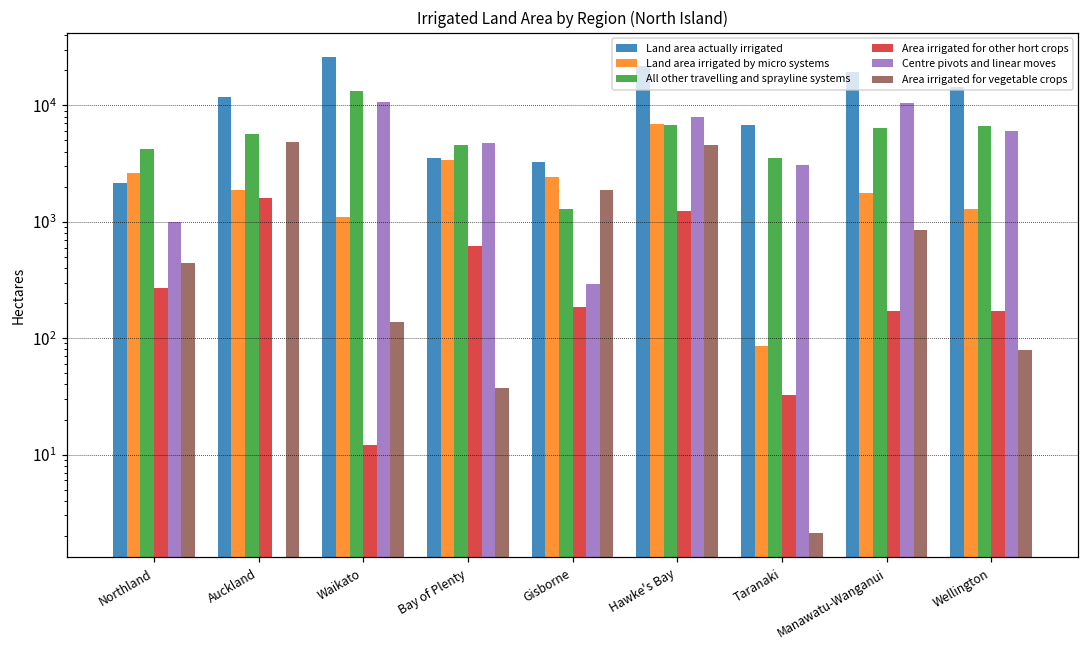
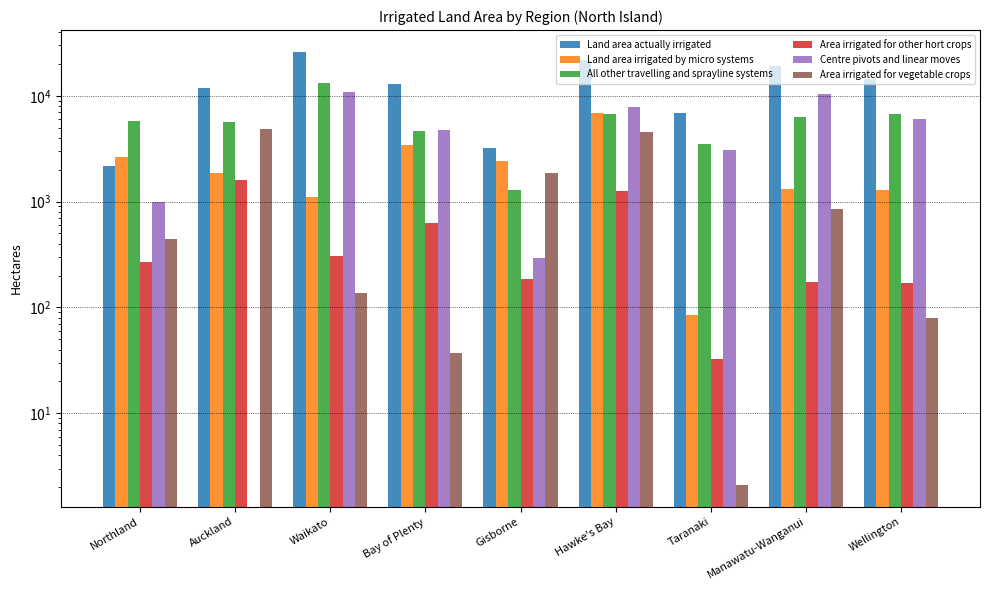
  {
    "Land area actually irrigated": {
      "Northland": 2200,
      "Auckland": 12000,
      "Waikato": 26000,
-     "Bay of Plenty": 3500,
+     "Bay of Plenty": 13000,
      "Gisborne": 3200,
      "Taranaki": 7000
    },
    "Land area irrigated by micro systems": {
      "Northland": 2600,
      "Auckland": 1900,
      "Waikato": 1100,
      "Bay of Plenty": 3400,
      "Gisborne": 2400,
      "Hawke's Bay": 7000,
      "Taranaki": 90,
-     "Manawatu-Wanganui": 1800,
+     "Manawatu-Wanganui": 1300,
      "Wellington": 1300
    },
    "All other travelling and sprayline systems": {
-     "Northland": 4200,
+     "Northland": 6000,
      "Auckland": 6000,
      "Waikato": 13000,
      "Bay of Plenty": 5000,
      "Gisborne": 1300,
      "Hawke's Bay": 7000,
      "Taranaki": 3500,
      "Manawatu-Wanganui": 6000,
      "Wellington": 7000
    },
    "Area irrigated for other hort crops": {
      "Northland": 270,
      "Auckland": 1600,
-     "Waikato": 12,
+     "Waikato": 310,
      "Bay of Plenty": 600,
      "Gisborne": 190,
      "Hawke's Bay": 1200,
      "Taranaki": 33,
      "Manawatu-Wanganui": 170,
      "Wellington": 170
    },
    "Centre pivots and linear moves": {
      "Northland": 1000,
      "Waikato": 11000,
      "Bay of Plenty": 5000,
      "Gisborne": 290,
      "Hawke's Bay": 8000,
      "Taranaki": 3100,
      "Manawatu-Wanganui": 10000,
      "Wellington": 6000
    },
    "Area irrigated for vegetable crops": {
      "Northland": 450,
      "Auckland": 5000,
      "Waikato": 140,
      "Bay of Plenty": 37,
      "Gisborne": 1900,
      "Hawke's Bay": 4600,
      "Taranaki": 2,
      "Manawatu-Wanganui": 900,
      "Wellington": 80
    }
  }
